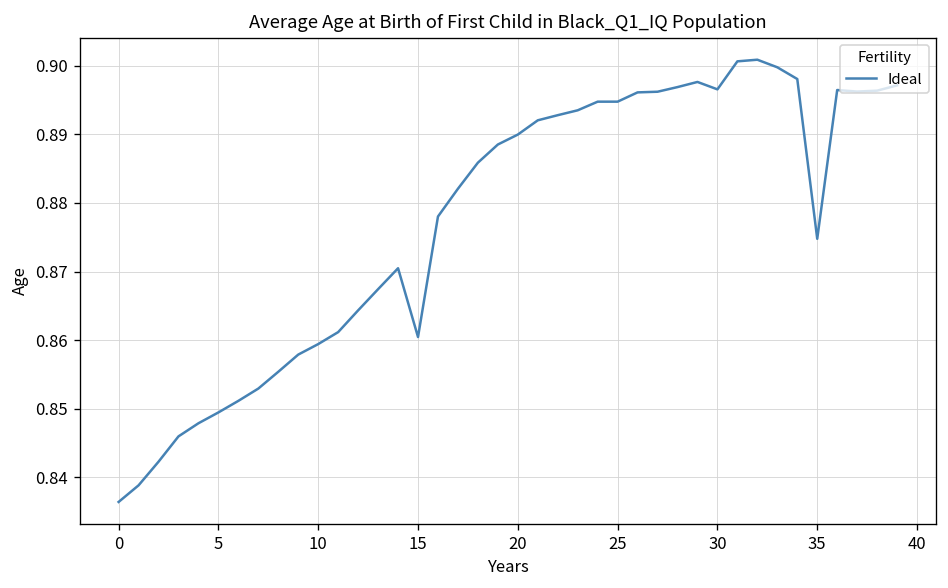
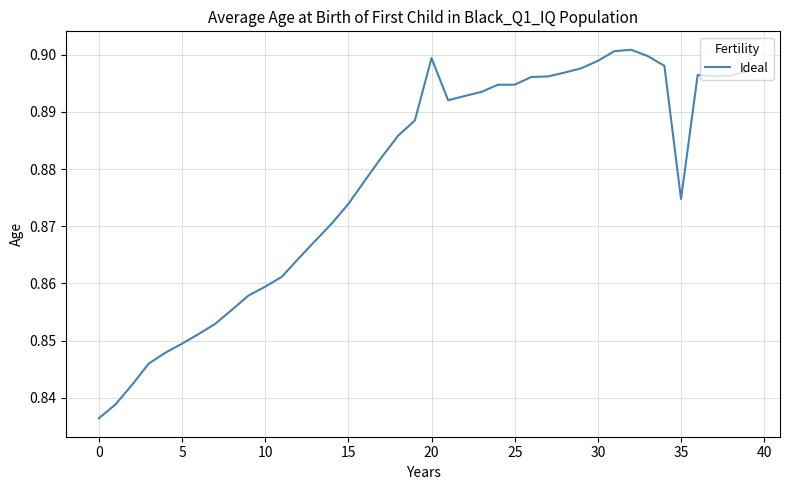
  {
    "0": 0.836,
    "5": 0.849,
    "10": 0.859,
-   "15": 0.860,
-   "20": 0.890,
+   "15": 0.874,
+   "20": 0.899,
    "25": 0.895,
-   "30": 0.897,
+   "30": 0.899,
    "35": 0.875
  }
